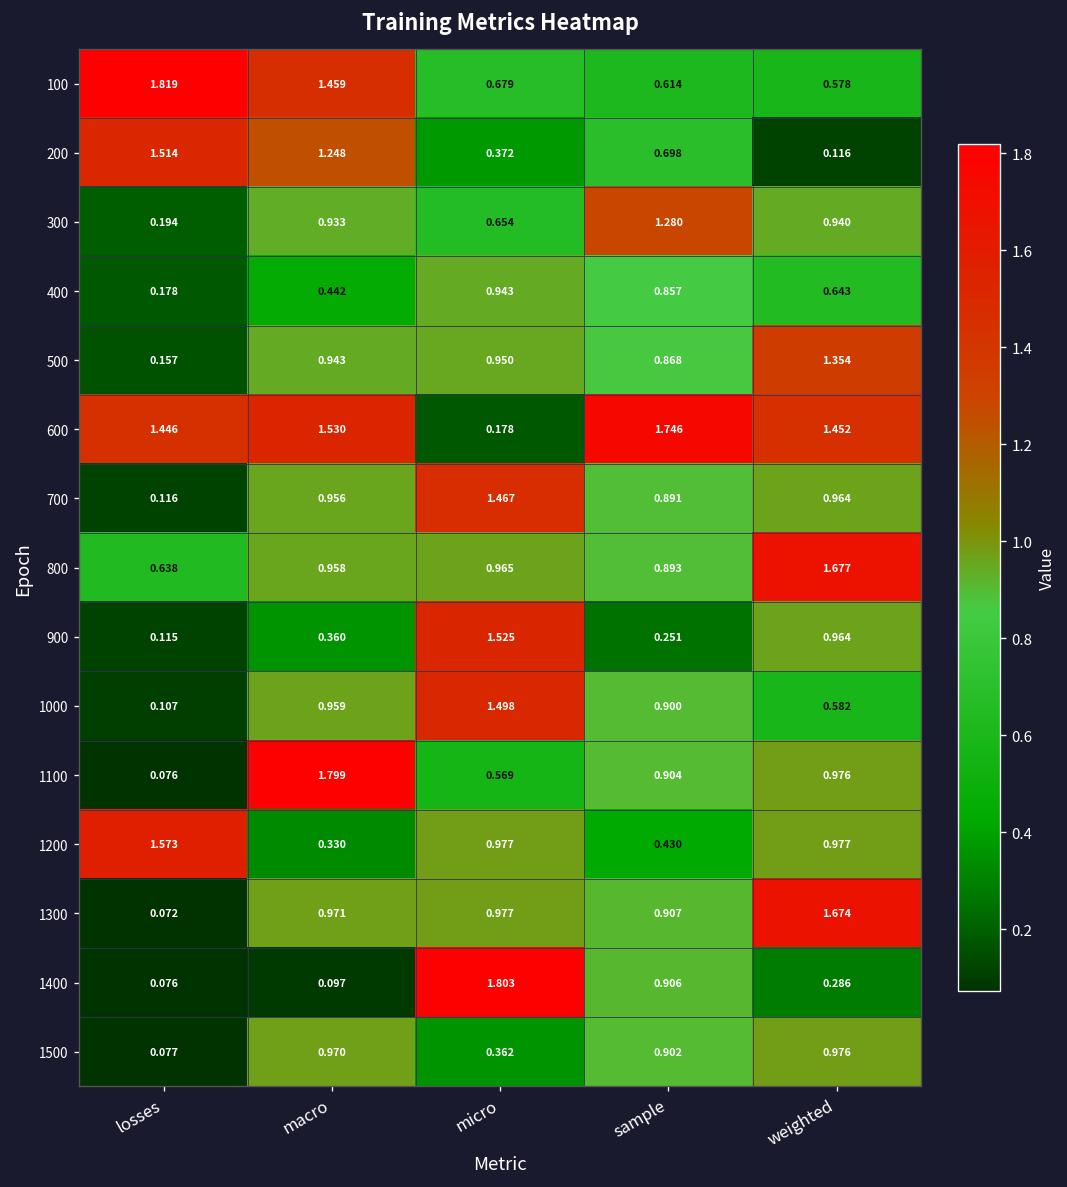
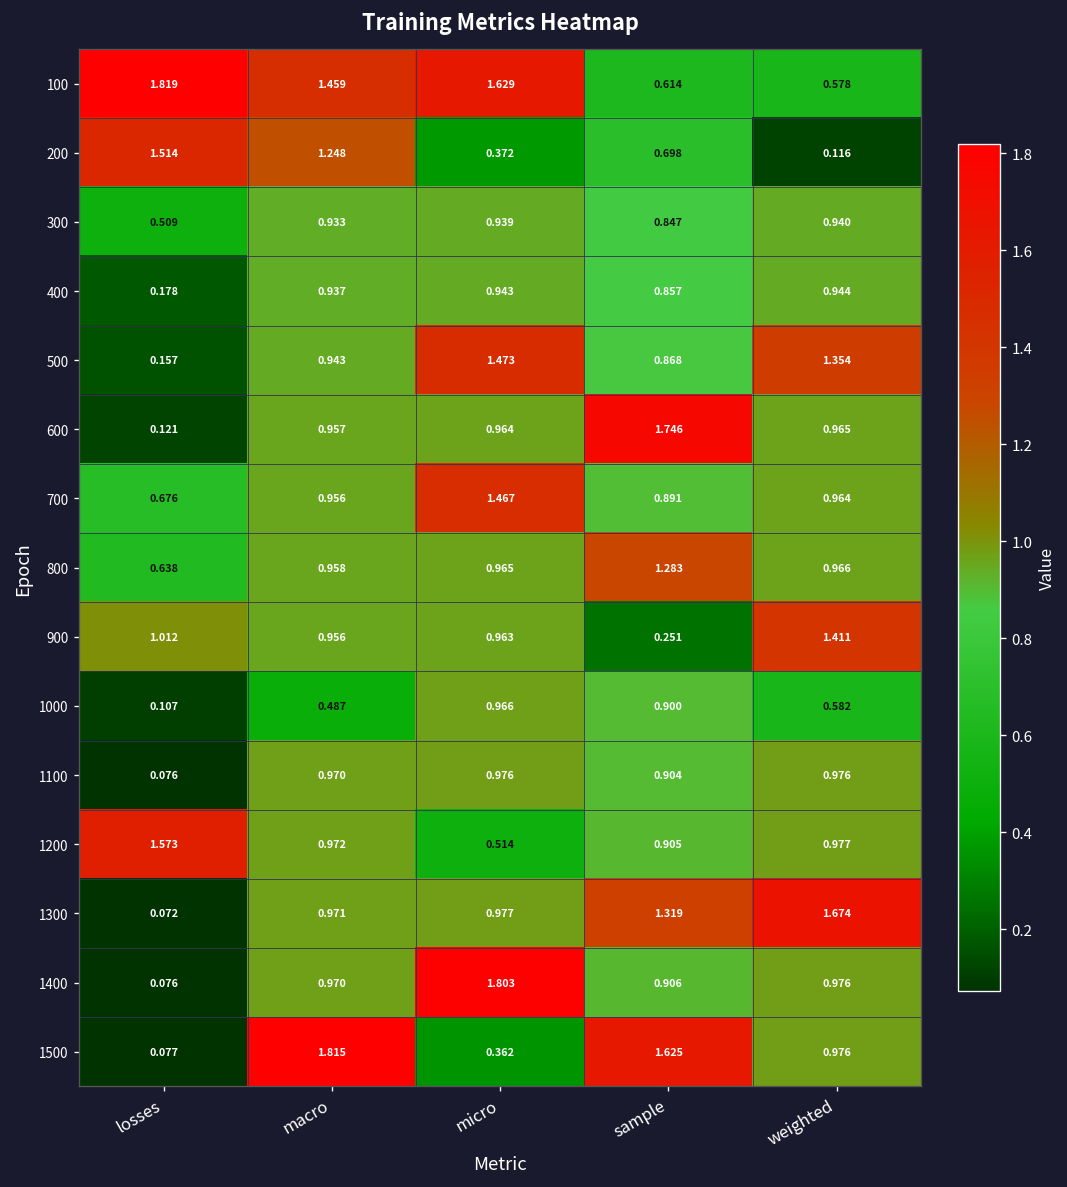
  {
    "100": {
      "losses": 1.819,
      "macro": 1.459,
-     "micro": 0.679,
+     "micro": 1.629,
      "sample": 0.614,
      "weighted": 0.578
    },
    "200": {
      "losses": 1.514,
      "macro": 1.248,
      "micro": 0.372,
      "sample": 0.698,
      "weighted": 0.116
    },
    "300": {
-     "losses": 0.194,
+     "losses": 0.509,
      "macro": 0.933,
-     "micro": 0.654,
-     "sample": 1.280,
+     "micro": 0.939,
+     "sample": 0.847,
      "weighted": 0.940
    },
    "400": {
      "losses": 0.178,
-     "macro": 0.442,
+     "macro": 0.937,
      "micro": 0.943,
      "sample": 0.857,
-     "weighted": 0.643
+     "weighted": 0.944
    },
    "500": {
      "losses": 0.157,
      "macro": 0.943,
-     "micro": 0.950,
+     "micro": 1.473,
      "sample": 0.868,
      "weighted": 1.354
    },
    "600": {
-     "losses": 1.446,
-     "macro": 1.530,
-     "micro": 0.178,
+     "losses": 0.121,
+     "macro": 0.957,
+     "micro": 0.964,
      "sample": 1.746,
-     "weighted": 1.452
+     "weighted": 0.965
    },
    "700": {
-     "losses": 0.116,
+     "losses": 0.676,
      "macro": 0.956,
      "micro": 1.467,
      "sample": 0.891,
      "weighted": 0.964
    },
    "800": {
      "losses": 0.638,
      "macro": 0.958,
      "micro": 0.965,
-     "sample": 0.893,
-     "weighted": 1.677
+     "sample": 1.283,
+     "weighted": 0.966
    },
    "900": {
-     "losses": 0.115,
-     "macro": 0.360,
-     "micro": 1.525,
+     "losses": 1.012,
+     "macro": 0.956,
+     "micro": 0.963,
      "sample": 0.251,
-     "weighted": 0.964
+     "weighted": 1.411
    },
    "1000": {
      "losses": 0.107,
-     "macro": 0.959,
-     "micro": 1.498,
+     "macro": 0.487,
+     "micro": 0.966,
      "sample": 0.900,
      "weighted": 0.582
    },
    "1100": {
      "losses": 0.076,
-     "macro": 1.799,
-     "micro": 0.569,
+     "macro": 0.970,
+     "micro": 0.976,
      "sample": 0.904,
      "weighted": 0.976
    },
    "1200": {
      "losses": 1.573,
-     "macro": 0.330,
-     "micro": 0.977,
-     "sample": 0.430,
+     "macro": 0.972,
+     "micro": 0.514,
+     "sample": 0.905,
      "weighted": 0.977
    },
    "1300": {
      "losses": 0.072,
      "macro": 0.971,
      "micro": 0.977,
-     "sample": 0.907,
+     "sample": 1.319,
      "weighted": 1.674
    },
    "1400": {
      "losses": 0.076,
-     "macro": 0.097,
+     "macro": 0.970,
      "micro": 1.803,
      "sample": 0.906,
-     "weighted": 0.286
+     "weighted": 0.976
    },
    "1500": {
      "losses": 0.077,
-     "macro": 0.970,
+     "macro": 1.815,
      "micro": 0.362,
-     "sample": 0.902,
+     "sample": 1.625,
      "weighted": 0.976
    }
  }
